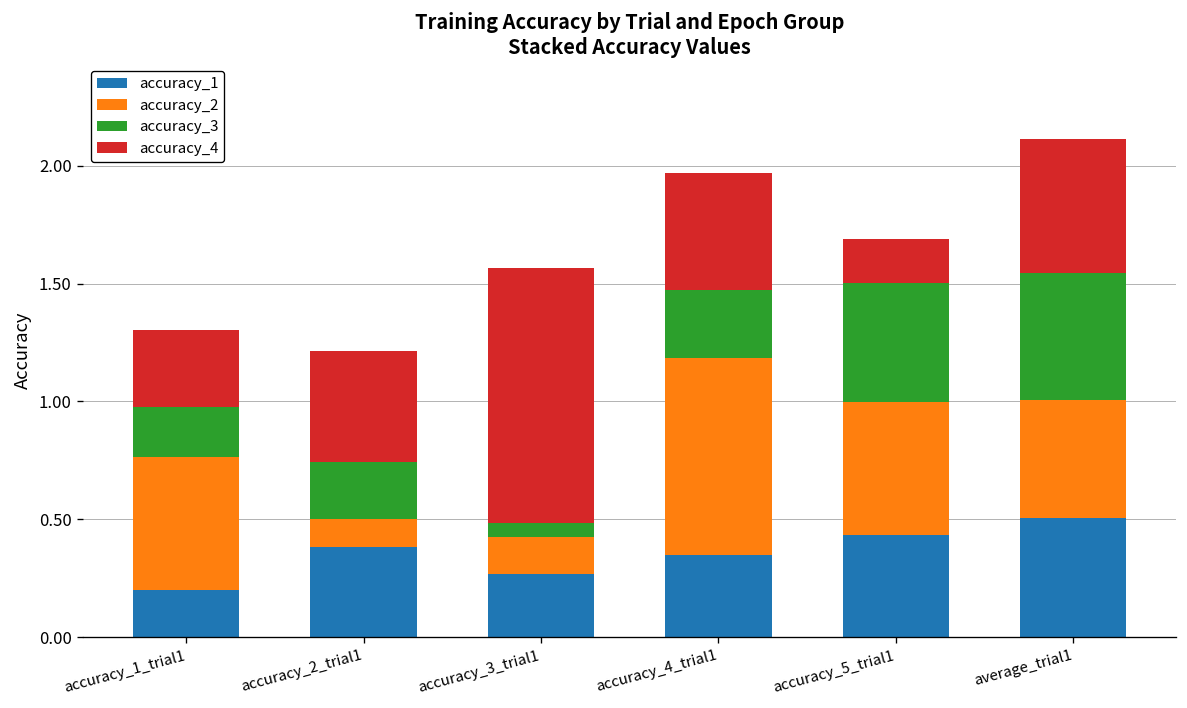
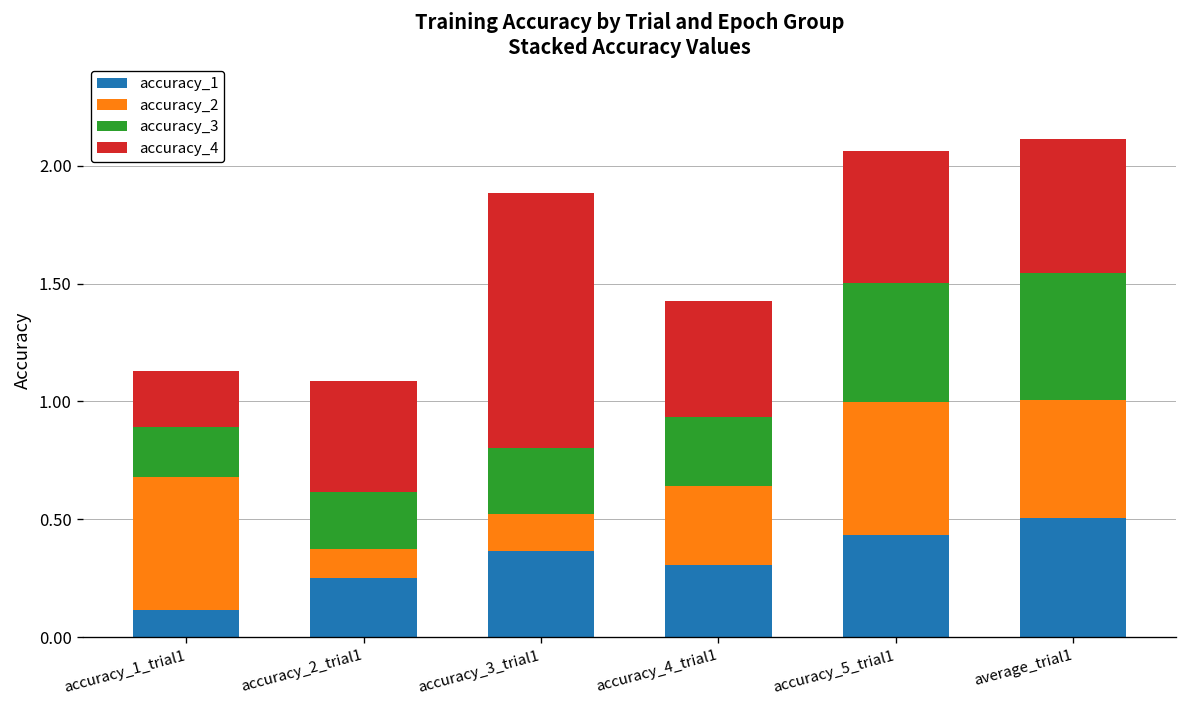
  {
    "accuracy_1": {
-     "accuracy_1_trial1": 0.20,
-     "accuracy_2_trial1": 0.38,
-     "accuracy_3_trial1": 0.27,
-     "accuracy_4_trial1": 0.35,
+     "accuracy_1_trial1": 0.11,
+     "accuracy_2_trial1": 0.25,
+     "accuracy_3_trial1": 0.37,
+     "accuracy_4_trial1": 0.31,
      "accuracy_5_trial1": 0.43,
      "average_trial1": 0.51
    },
    "accuracy_2": {
      "accuracy_1_trial1": 0.56,
      "accuracy_2_trial1": 0.12,
      "accuracy_3_trial1": 0.16,
-     "accuracy_4_trial1": 0.84,
+     "accuracy_4_trial1": 0.34,
      "accuracy_5_trial1": 0.57,
      "average_trial1": 0.50
    },
    "accuracy_3": {
      "accuracy_1_trial1": 0.21,
      "accuracy_2_trial1": 0.24,
-     "accuracy_3_trial1": 0.06,
+     "accuracy_3_trial1": 0.28,
      "accuracy_4_trial1": 0.29,
      "accuracy_5_trial1": 0.50,
      "average_trial1": 0.54
    },
    "accuracy_4": {
-     "accuracy_1_trial1": 0.33,
+     "accuracy_1_trial1": 0.24,
      "accuracy_2_trial1": 0.47,
      "accuracy_3_trial1": 1.08,
      "accuracy_4_trial1": 0.49,
-     "accuracy_5_trial1": 0.19,
+     "accuracy_5_trial1": 0.56,
      "average_trial1": 0.57
    }
  }
